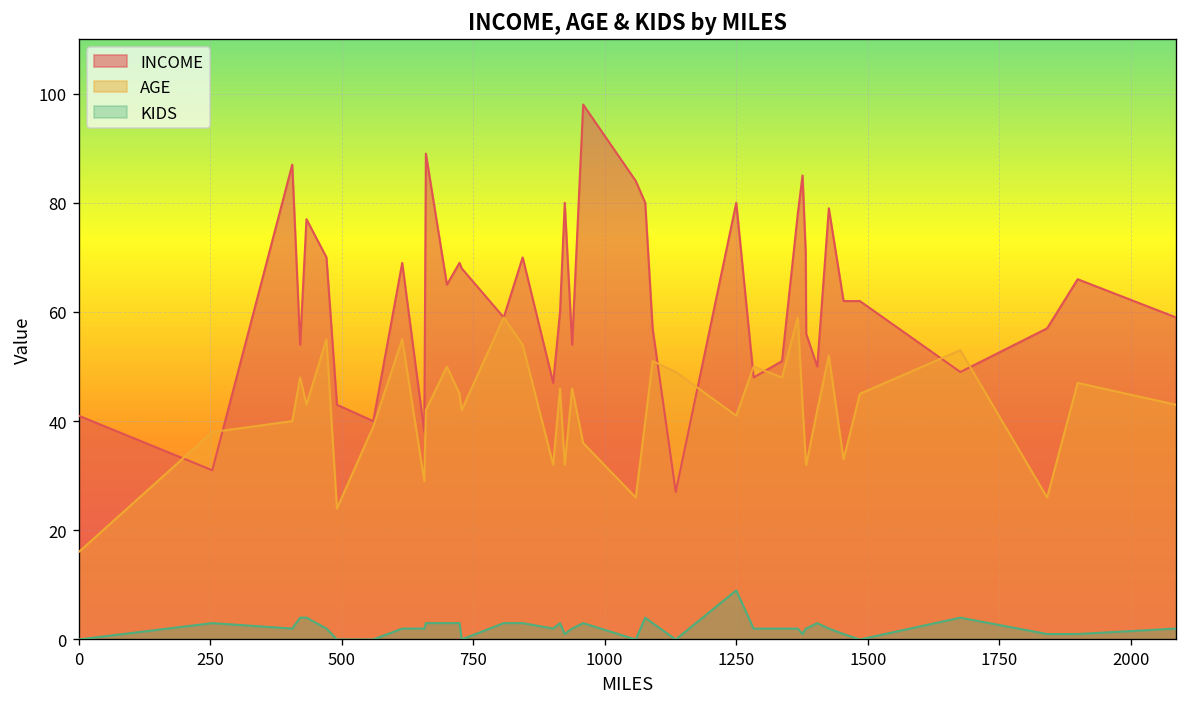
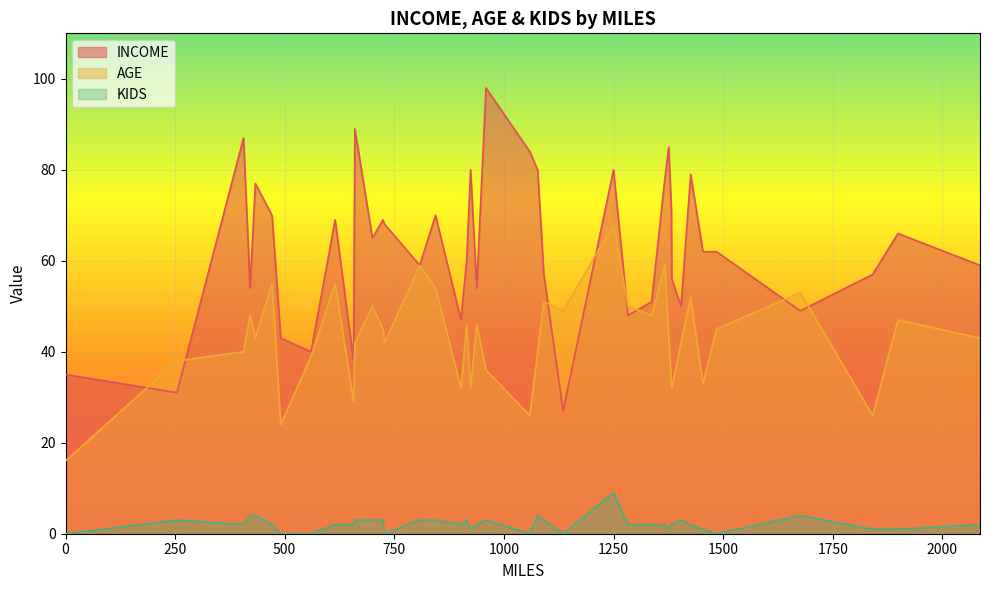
  {
    "INCOME": {
-     "0": 41,
+     "0": 35,
      "1250": 80
    },
    "AGE": {
      "0": 16,
-     "1250": 41
+     "1250": 68
    },
    "KIDS": {
      "0": 0,
      "1250": 9
    }
  }
